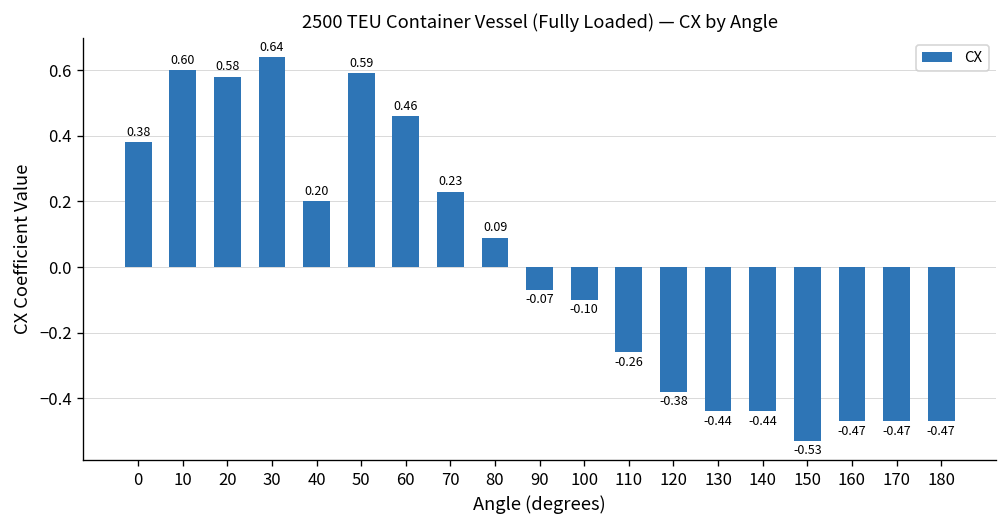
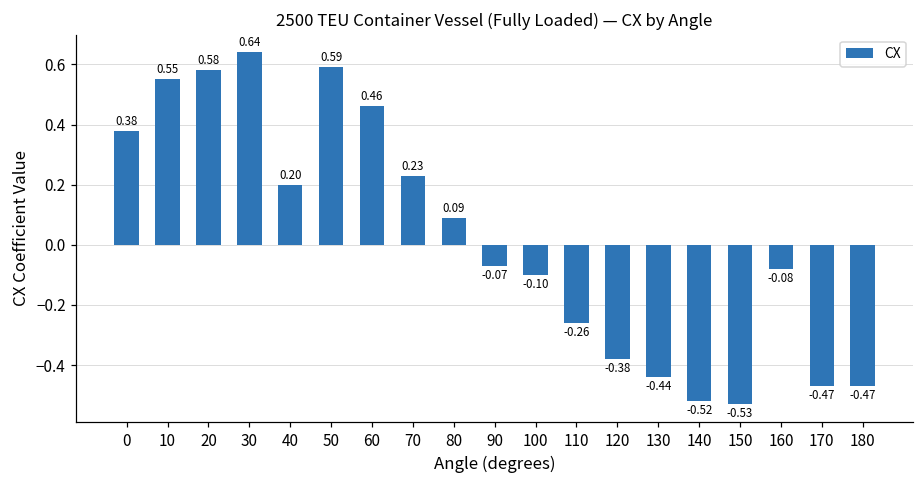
  {
    "0": 0.38,
-   "10": 0.60,
+   "10": 0.55,
    "20": 0.58,
    "30": 0.64,
    "40": 0.20,
    "50": 0.59,
    "60": 0.46,
    "70": 0.23,
    "80": 0.09,
    "90": -0.07,
    "100": -0.10,
    "110": -0.26,
    "120": -0.38,
    "130": -0.44,
-   "140": -0.44,
+   "140": -0.52,
    "150": -0.53,
-   "160": -0.47,
+   "160": -0.08,
    "170": -0.47,
    "180": -0.47
  }
